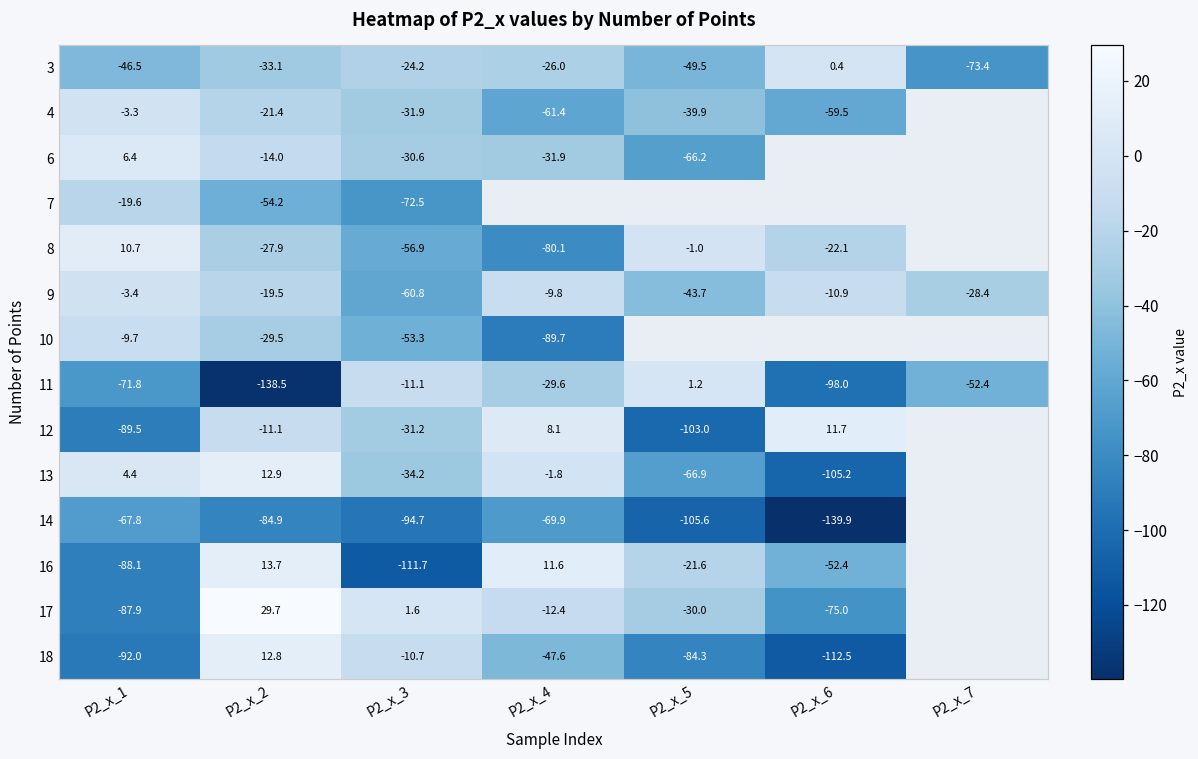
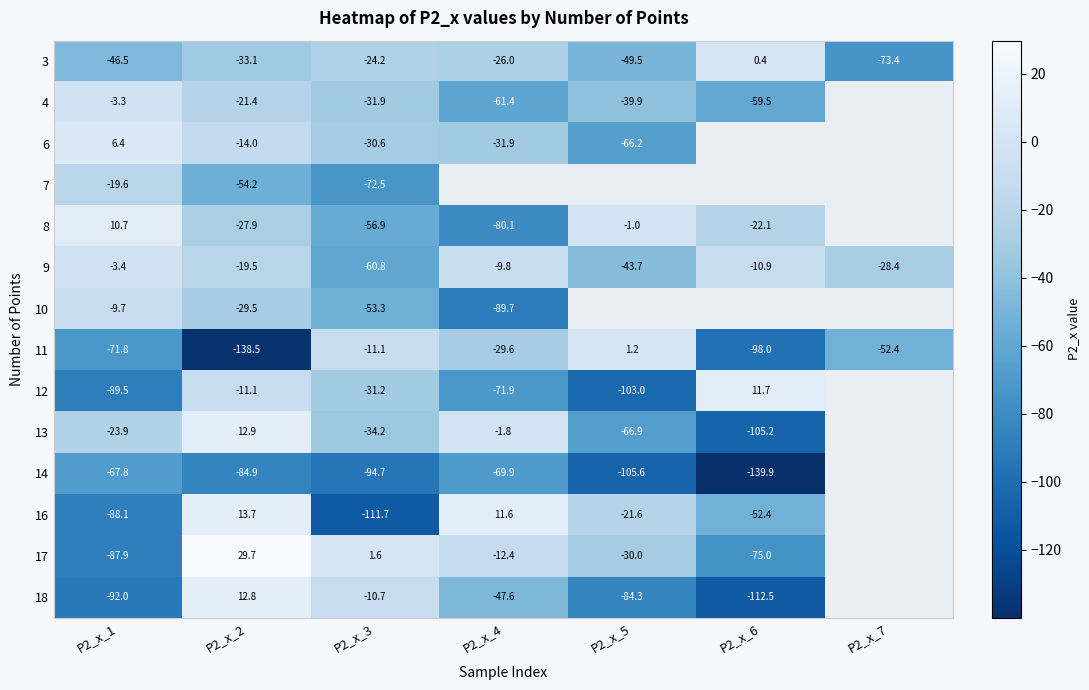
  {
    "3": {
      "P2_x_1": -46.5,
      "P2_x_2": -33.1,
      "P2_x_3": -24.2,
      "P2_x_4": -26.0,
      "P2_x_5": -49.5,
      "P2_x_6": 0.4,
      "P2_x_7": -73.4
    },
    "4": {
      "P2_x_1": -3.3,
      "P2_x_2": -21.4,
      "P2_x_3": -31.9,
      "P2_x_4": -61.4,
      "P2_x_5": -39.9,
      "P2_x_6": -59.5
    },
    "6": {
      "P2_x_1": 6.4,
      "P2_x_2": -14.0,
      "P2_x_3": -30.6,
      "P2_x_4": -31.9,
      "P2_x_5": -66.2
    },
    "7": {
      "P2_x_1": -19.6,
      "P2_x_2": -54.2,
      "P2_x_3": -72.5
    },
    "8": {
      "P2_x_1": 10.7,
      "P2_x_2": -27.9,
      "P2_x_3": -56.9,
      "P2_x_4": -80.1,
      "P2_x_5": -1.0,
      "P2_x_6": -22.1
    },
    "9": {
      "P2_x_1": -3.4,
      "P2_x_2": -19.5,
      "P2_x_3": -60.8,
      "P2_x_4": -9.8,
      "P2_x_5": -43.7,
      "P2_x_6": -10.9,
      "P2_x_7": -28.4
    },
    "10": {
      "P2_x_1": -9.7,
      "P2_x_2": -29.5,
      "P2_x_3": -53.3,
      "P2_x_4": -89.7
    },
    "11": {
      "P2_x_1": -71.8,
      "P2_x_2": -138.5,
      "P2_x_3": -11.1,
      "P2_x_4": -29.6,
      "P2_x_5": 1.2,
      "P2_x_6": -98.0,
      "P2_x_7": -52.4
    },
    "12": {
      "P2_x_1": -89.5,
      "P2_x_2": -11.1,
      "P2_x_3": -31.2,
-     "P2_x_4": 8.1,
+     "P2_x_4": -71.9,
      "P2_x_5": -103.0,
      "P2_x_6": 11.7
    },
    "13": {
-     "P2_x_1": 4.4,
+     "P2_x_1": -23.9,
      "P2_x_2": 12.9,
      "P2_x_3": -34.2,
      "P2_x_4": -1.8,
      "P2_x_5": -66.9,
      "P2_x_6": -105.2
    },
    "14": {
      "P2_x_1": -67.8,
      "P2_x_2": -84.9,
      "P2_x_3": -94.7,
      "P2_x_4": -69.9,
      "P2_x_5": -105.6,
      "P2_x_6": -139.9
    },
    "16": {
      "P2_x_1": -88.1,
      "P2_x_2": 13.7,
      "P2_x_3": -111.7,
      "P2_x_4": 11.6,
      "P2_x_5": -21.6,
      "P2_x_6": -52.4
    },
    "17": {
      "P2_x_1": -87.9,
      "P2_x_2": 29.7,
      "P2_x_3": 1.6,
      "P2_x_4": -12.4,
      "P2_x_5": -30.0,
      "P2_x_6": -75.0
    },
    "18": {
      "P2_x_1": -92.0,
      "P2_x_2": 12.8,
      "P2_x_3": -10.7,
      "P2_x_4": -47.6,
      "P2_x_5": -84.3,
      "P2_x_6": -112.5
    }
  }
